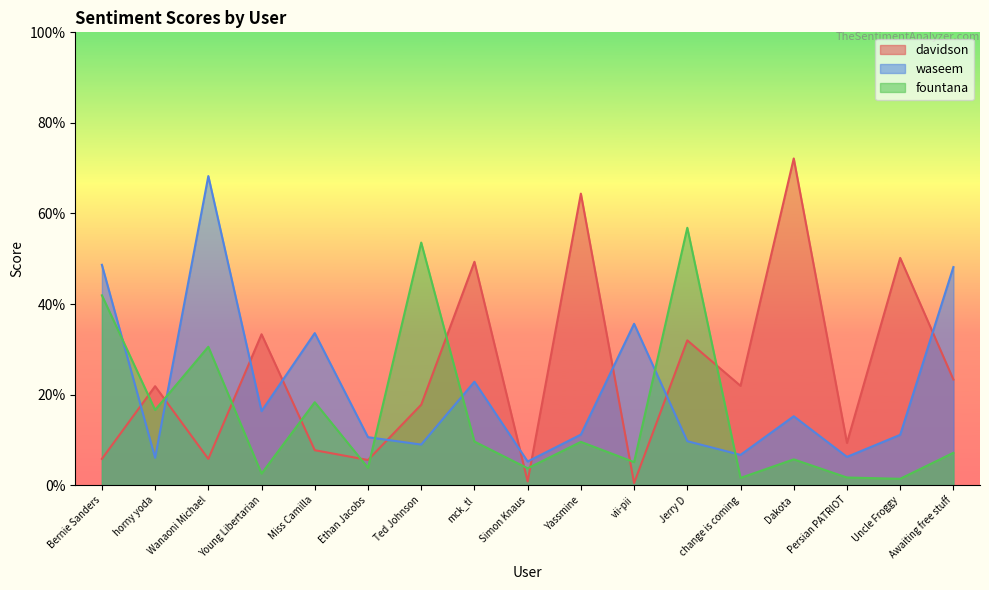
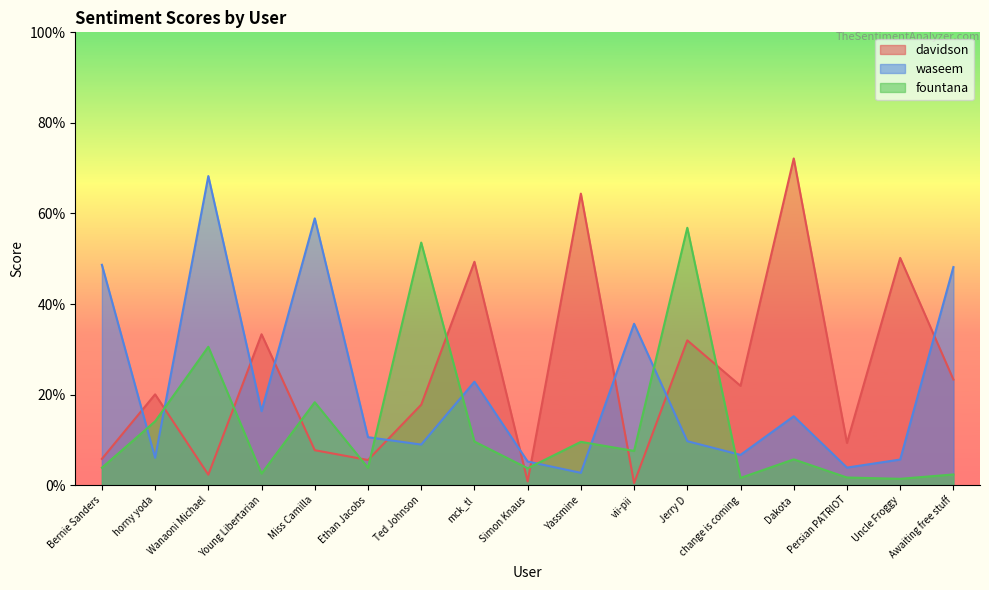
  {
    "davidson": {
      "Bernie Sanders": "6%",
-     "horny yoda": "22%",
-     "Wanaoni Michael": "6%",
+     "horny yoda": "20%",
+     "Wanaoni Michael": "2%",
      "Young Libertarian": "33%",
      "Miss Camilla": "8%",
      "Ethan Jacobs": "6%",
      "Ted Johnson": "18%",
      "mck_tl": "49%",
      "Simon Knaus": "1%",
      "Yassmine": "64%",
      "vii-pii": "0%",
      "Jerry D": "32%",
      "change is coming": "22%",
      "Dakota": "72%",
      "Persian PATRIOT": "9%",
      "Uncle Froggy": "50%",
      "Awaiting free stuff": "23%"
    },
    "waseem": {
      "Bernie Sanders": "49%",
      "horny yoda": "6%",
      "Wanaoni Michael": "68%",
      "Young Libertarian": "16%",
-     "Miss Camilla": "34%",
+     "Miss Camilla": "59%",
      "Ethan Jacobs": "11%",
      "Ted Johnson": "9%",
      "mck_tl": "23%",
      "Simon Knaus": "5%",
-     "Yassmine": "11%",
+     "Yassmine": "3%",
      "vii-pii": "36%",
      "Jerry D": "10%",
      "change is coming": "7%",
      "Dakota": "15%",
-     "Persian PATRIOT": "6%",
-     "Uncle Froggy": "11%",
+     "Persian PATRIOT": "4%",
+     "Uncle Froggy": "6%",
      "Awaiting free stuff": "48%"
    },
    "fountana": {
-     "Bernie Sanders": "42%",
-     "horny yoda": "17%",
+     "Bernie Sanders": "4%",
+     "horny yoda": "14%",
      "Wanaoni Michael": "31%",
      "Young Libertarian": "3%",
      "Miss Camilla": "18%",
      "Ethan Jacobs": "4%",
      "Ted Johnson": "54%",
      "mck_tl": "10%",
      "Simon Knaus": "4%",
      "Yassmine": "10%",
-     "vii-pii": "5%",
+     "vii-pii": "8%",
      "Jerry D": "57%",
      "change is coming": "2%",
      "Dakota": "6%",
      "Persian PATRIOT": "2%",
      "Uncle Froggy": "1%",
-     "Awaiting free stuff": "7%"
+     "Awaiting free stuff": "2%"
    }
  }
